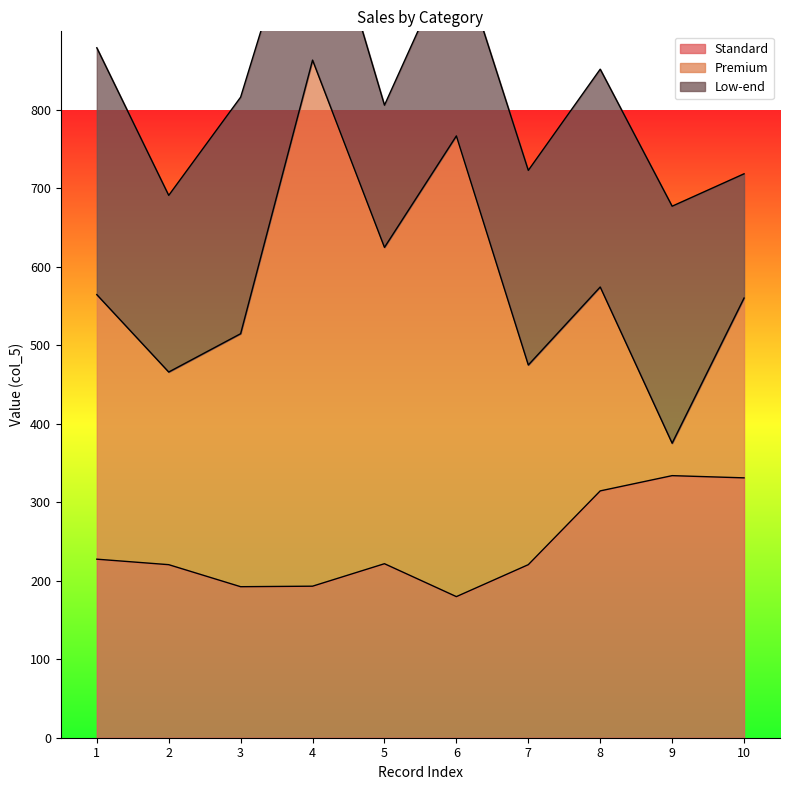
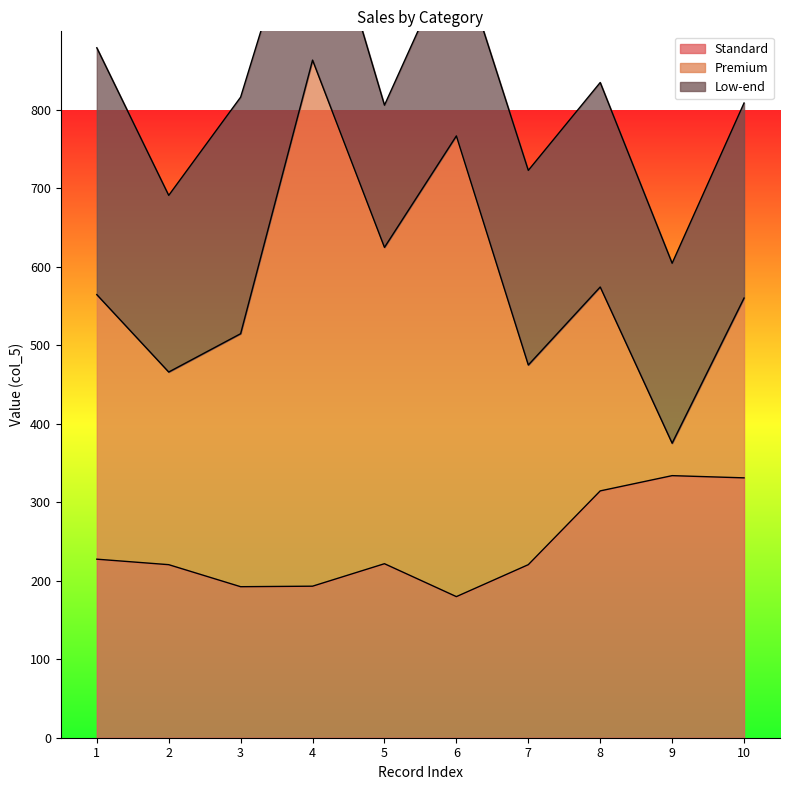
  {
    "Low-end": {
      "1": 310,
      "2": 230,
      "3": 300,
      "5": 180,
      "7": 250,
-     "8": 280,
-     "9": 300,
-     "10": 160
+     "8": 260,
+     "9": 230,
+     "10": 250
    }
  }
